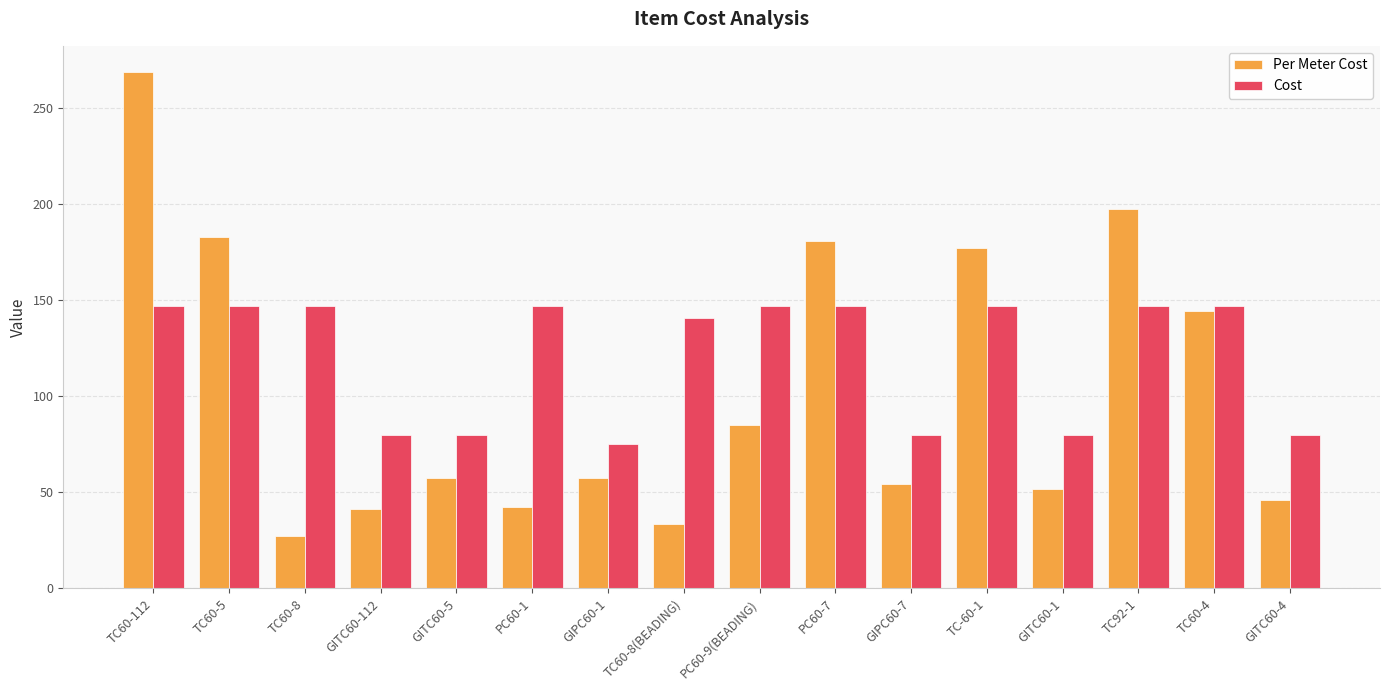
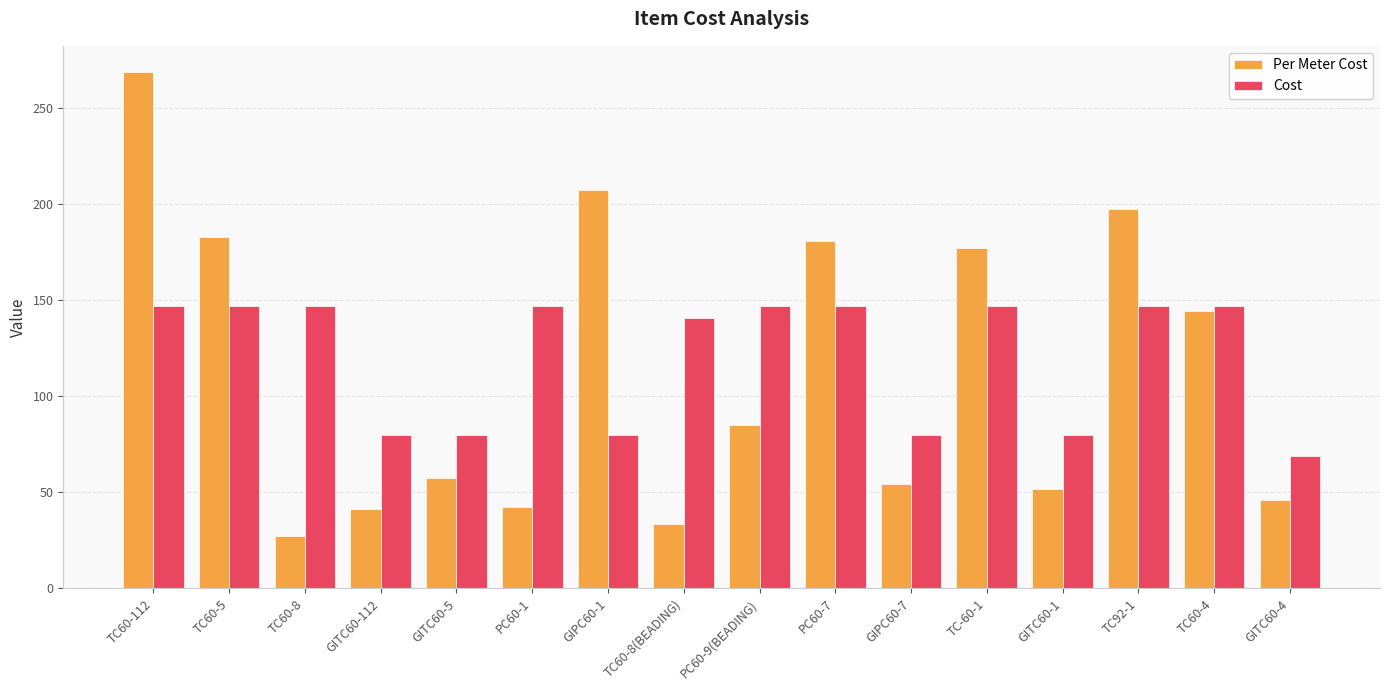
  {
    "Per Meter Cost": {
      "TC60-112": 269,
      "TC60-5": 183,
      "TC60-8": 27,
      "GITC60-112": 41,
      "GITC60-5": 57,
      "PC60-1": 42,
-     "GIPC60-1": 57,
+     "GIPC60-1": 207,
      "TC60-8(BEADING)": 33,
      "PC60-9(BEADING)": 85,
      "PC60-7": 181,
      "GIPC60-7": 54,
      "TC-60-1": 177,
      "GITC60-1": 52,
      "TC92-1": 198,
      "TC60-4": 144,
      "GITC60-4": 46
    },
    "Cost": {
      "TC60-112": 147,
      "TC60-5": 147,
      "TC60-8": 147,
      "GITC60-112": 80,
      "GITC60-5": 80,
      "PC60-1": 147,
-     "GIPC60-1": 75,
+     "GIPC60-1": 80,
      "TC60-8(BEADING)": 141,
      "PC60-9(BEADING)": 147,
      "PC60-7": 147,
      "GIPC60-7": 80,
      "TC-60-1": 147,
      "GITC60-1": 80,
      "TC92-1": 147,
      "TC60-4": 147,
-     "GITC60-4": 80
+     "GITC60-4": 69
    }
  }
